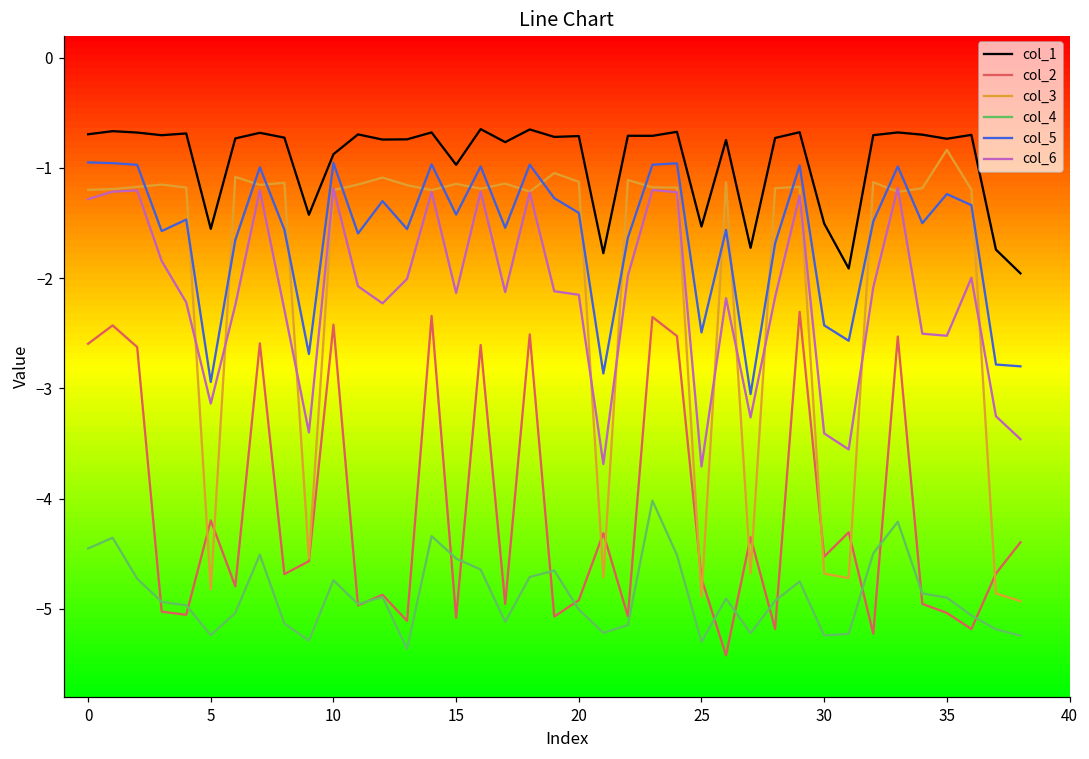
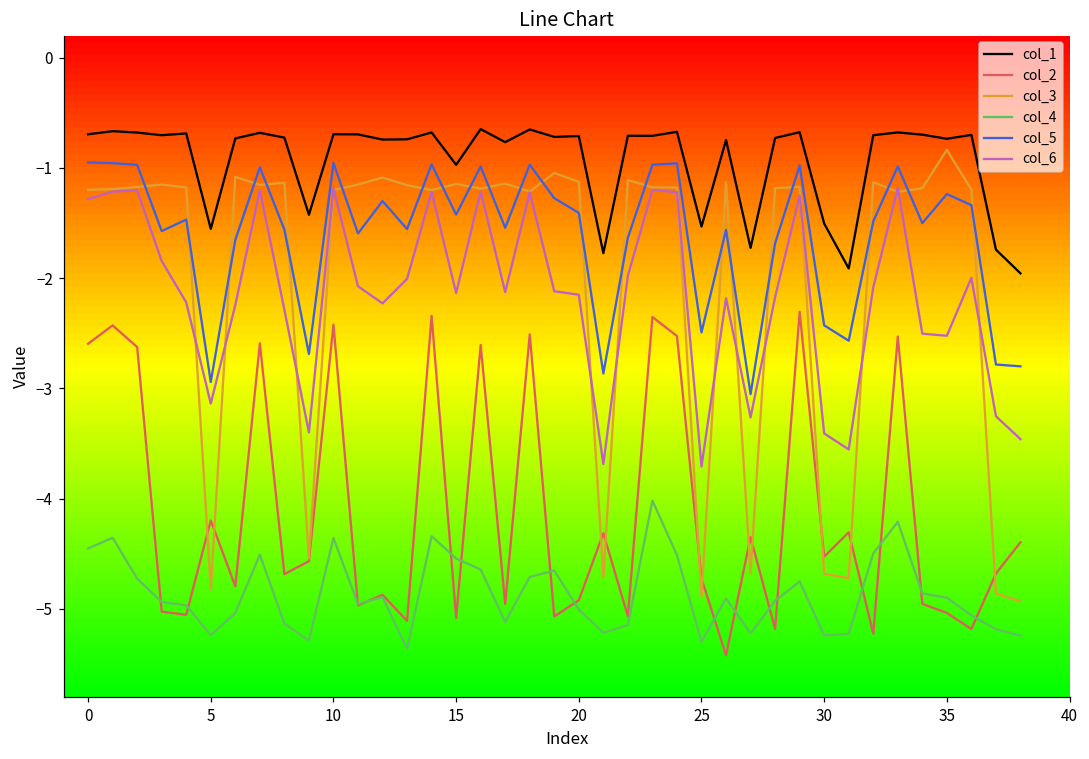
  {
    "col_1": {
      "0": -0.70,
      "5": -1.55,
-     "10": -0.88,
+     "10": -0.70,
      "15": -0.97,
      "20": -0.71,
      "25": -1.53,
      "30": -1.50,
      "35": -0.74
    },
    "col_2": {
      "0": -2.60,
      "5": -4.20,
      "10": -2.42,
      "15": -5.08,
      "20": -4.92,
      "25": -4.72,
      "30": -4.53,
      "35": -5.04
    },
    "col_3": {
      "0": -1.20,
      "5": -4.82,
      "15": -1.15,
      "20": -1.13,
      "25": -4.89,
      "30": -4.68,
      "35": -0.84
    },
    "col_4": {
      "0": -4.45,
      "5": -5.24,
-     "10": -4.74,
+     "10": -4.36,
      "15": -4.54,
      "20": -5.01,
      "25": -5.30,
      "30": -5.24,
      "35": -4.90
    },
    "col_5": {
      "0": -0.95,
      "5": -2.94,
      "10": -0.96,
      "15": -1.42,
      "20": -1.41,
      "25": -2.49,
      "30": -2.43,
      "35": -1.24
    },
    "col_6": {
      "0": -1.28,
      "5": -3.14,
      "15": -2.14,
      "20": -2.15,
      "25": -3.71,
      "30": -3.41,
      "35": -2.52
    }
  }
